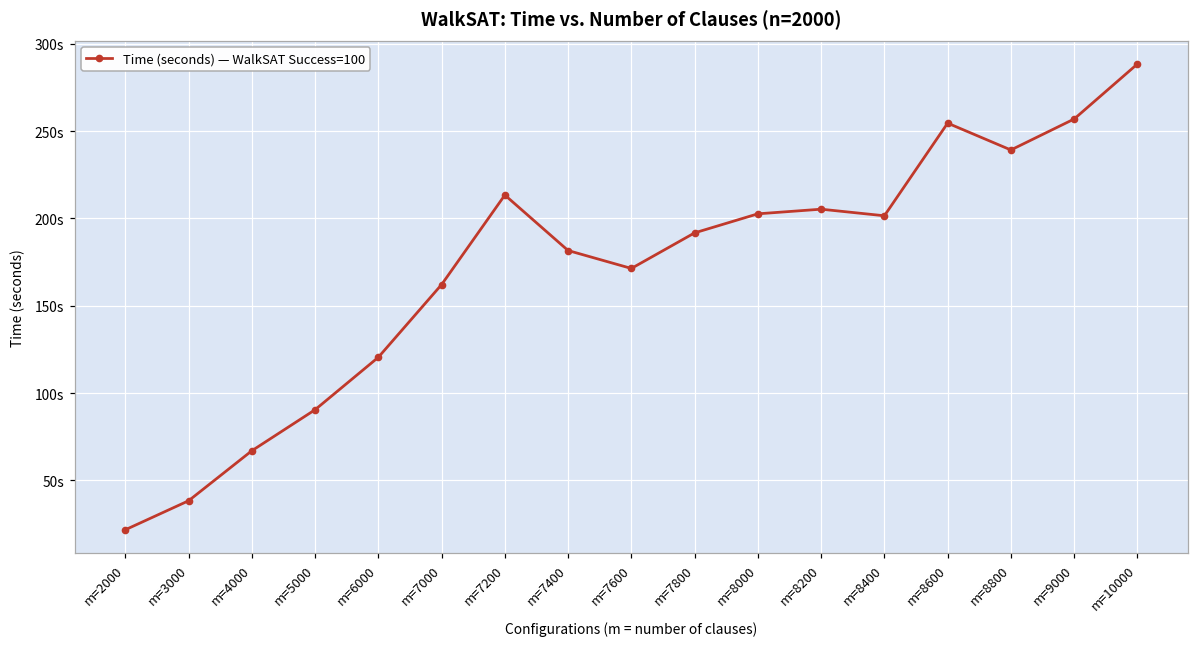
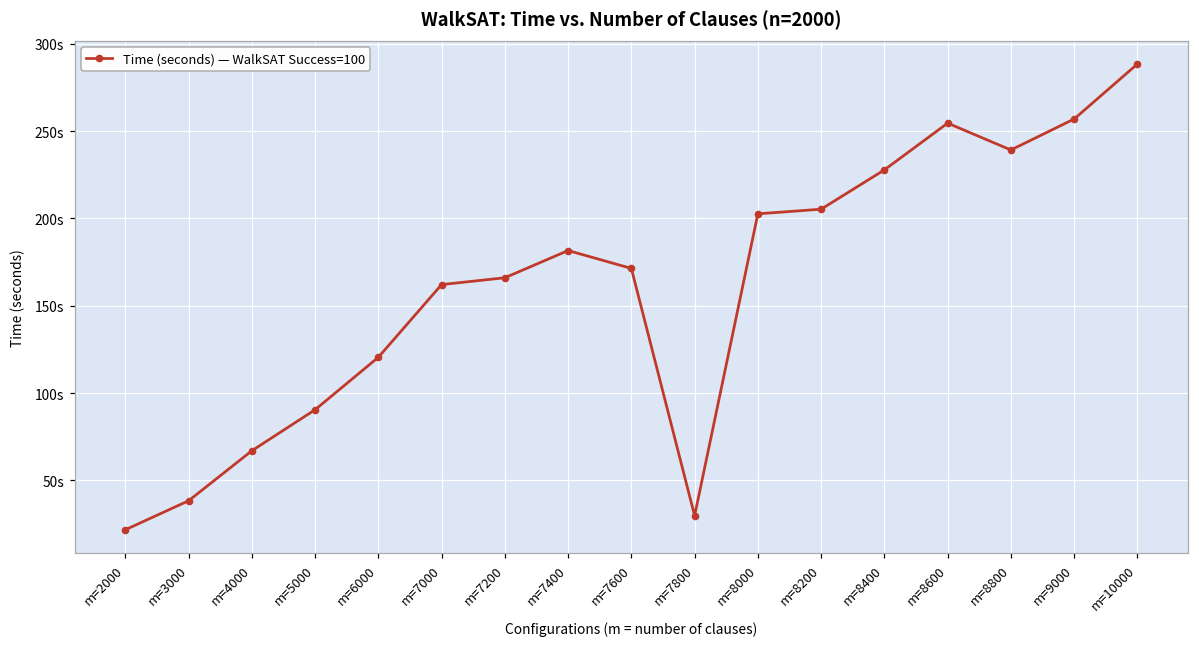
  {
    "m=2000": "22s",
    "m=3000": "38s",
    "m=4000": "67s",
    "m=5000": "90s",
    "m=6000": "121s",
    "m=7000": "162s",
-   "m=7200": "213s",
+   "m=7200": "166s",
    "m=7400": "182s",
    "m=7600": "171s",
-   "m=7800": "192s",
+   "m=7800": "30s",
    "m=8000": "203s",
    "m=8200": "205s",
-   "m=8400": "202s",
+   "m=8400": "228s",
    "m=8600": "255s",
    "m=8800": "239s",
    "m=9000": "257s",
    "m=10000": "288s"
  }
